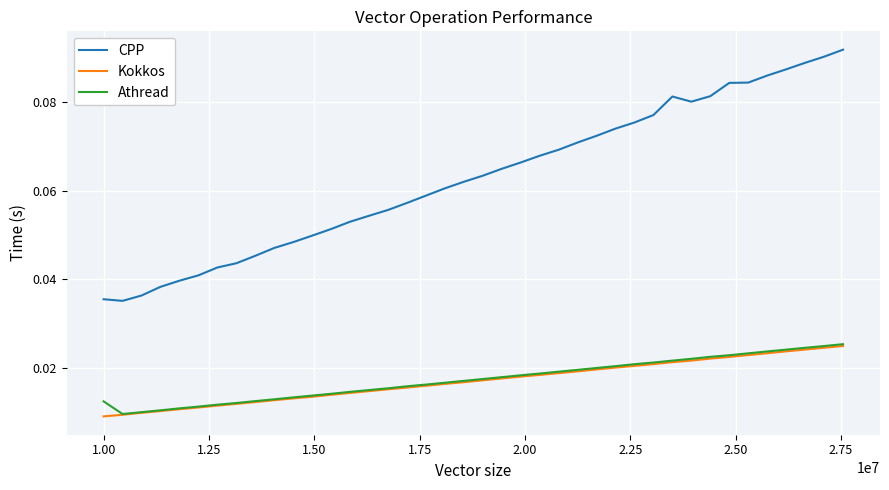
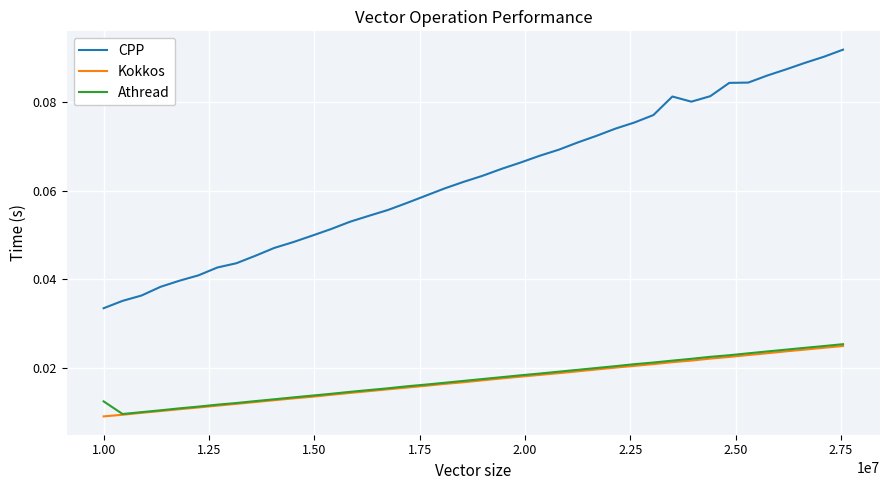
  {
    "CPP": {
-     "1.00": 0.035
+     "1.00": 0.033
    },
    "Kokkos": {
      "1.00": 0.009
    },
    "Athread": {
      "1.00": 0.012
    }
  }
